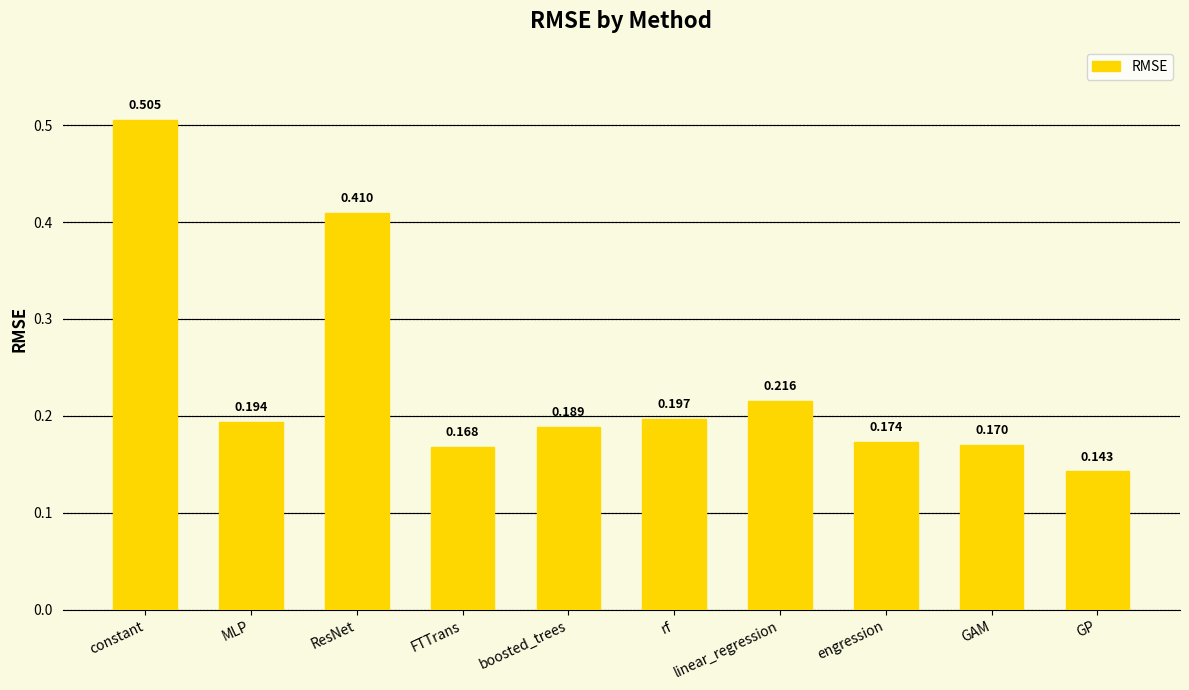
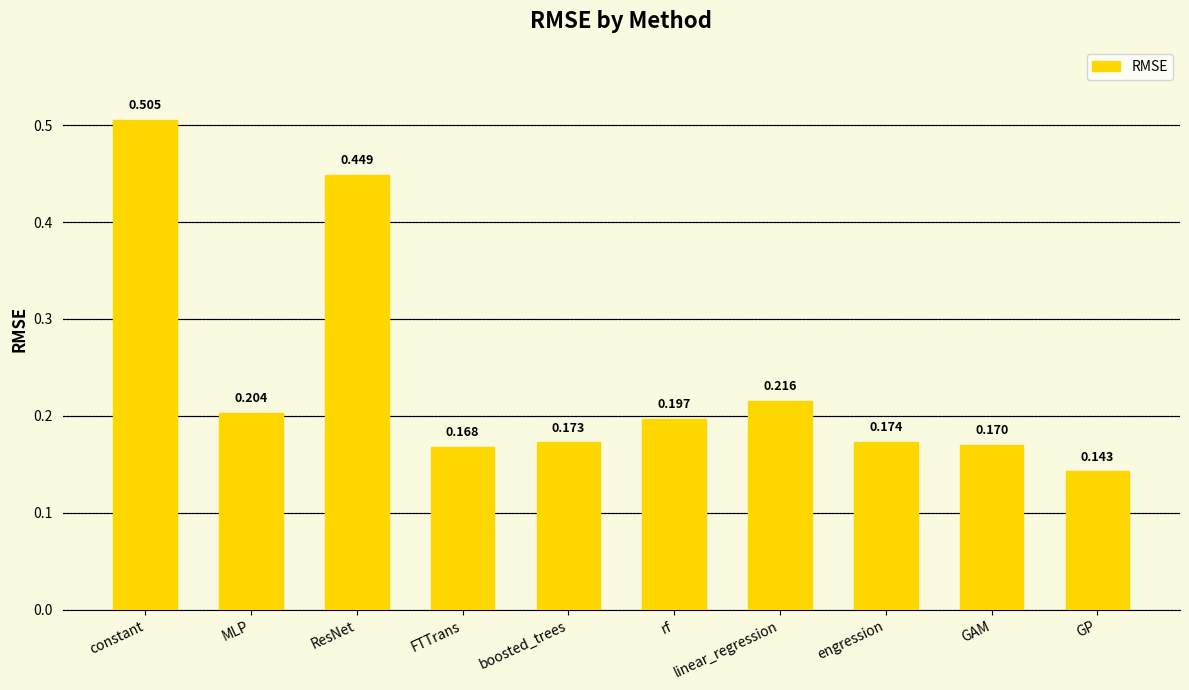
  {
    "constant": 0.505,
-   "MLP": 0.194,
-   "ResNet": 0.410,
+   "MLP": 0.204,
+   "ResNet": 0.449,
    "FTTrans": 0.168,
-   "boosted_trees": 0.189,
+   "boosted_trees": 0.173,
    "rf": 0.197,
    "linear_regression": 0.216,
    "engression": 0.174,
    "GAM": 0.170,
    "GP": 0.143
  }
